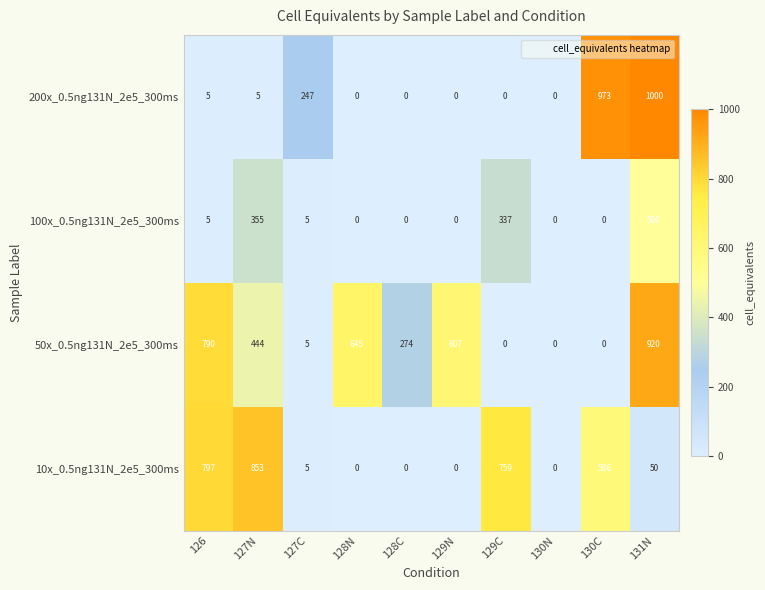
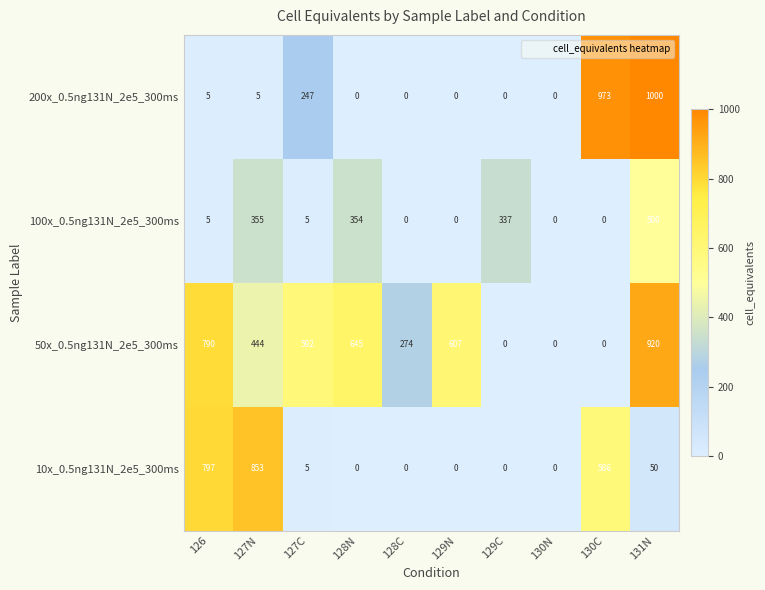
  {
    "200x_0.5ng131N_2e5_300ms": {
      "126": 5,
      "127N": 5,
      "127C": 247,
      "128N": 0,
      "128C": 0,
      "129N": 0,
      "129C": 0,
      "130N": 0,
      "130C": 973,
      "131N": 1000
    },
    "100x_0.5ng131N_2e5_300ms": {
      "126": 5,
      "127N": 355,
      "127C": 5,
-     "128N": 0,
+     "128N": 354,
      "128C": 0,
      "129N": 0,
      "129C": 337,
      "130N": 0,
      "130C": 0,
      "131N": 500
    },
    "50x_0.5ng131N_2e5_300ms": {
      "126": 790,
      "127N": 444,
-     "127C": 5,
+     "127C": 592,
      "128N": 645,
      "128C": 274,
      "129N": 607,
      "129C": 0,
      "130N": 0,
      "130C": 0,
      "131N": 920
    },
    "10x_0.5ng131N_2e5_300ms": {
      "126": 797,
      "127N": 853,
      "127C": 5,
      "128N": 0,
      "128C": 0,
      "129N": 0,
-     "129C": 759,
+     "129C": 0,
      "130N": 0,
      "130C": 586,
      "131N": 50
    }
  }
